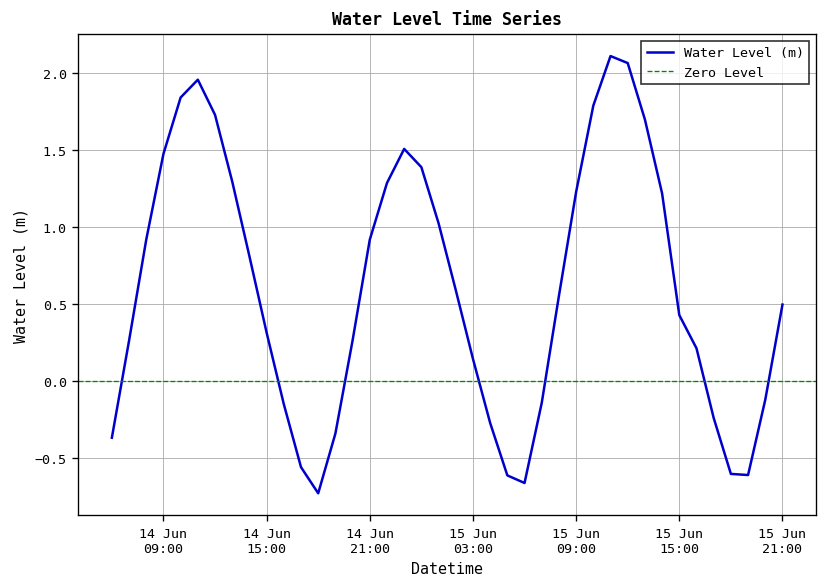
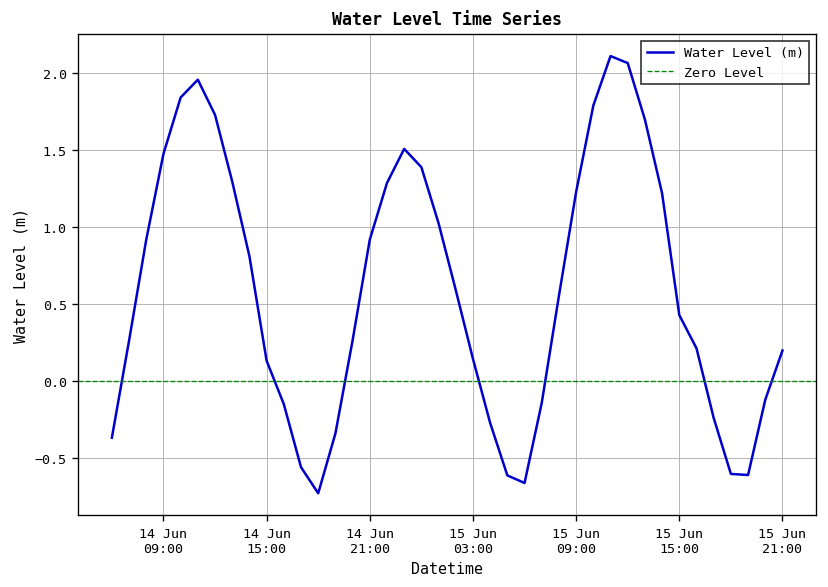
  {
    "14 Jun 09:00": 1.47,
-   "14 Jun 15:00": 0.31,
+   "14 Jun 15:00": 0.13,
    "14 Jun 21:00": 0.92,
    "15 Jun 03:00": 0.14,
    "15 Jun 09:00": 1.23,
    "15 Jun 15:00": 0.43,
-   "15 Jun 21:00": 0.50
+   "15 Jun 21:00": 0.20
  }
